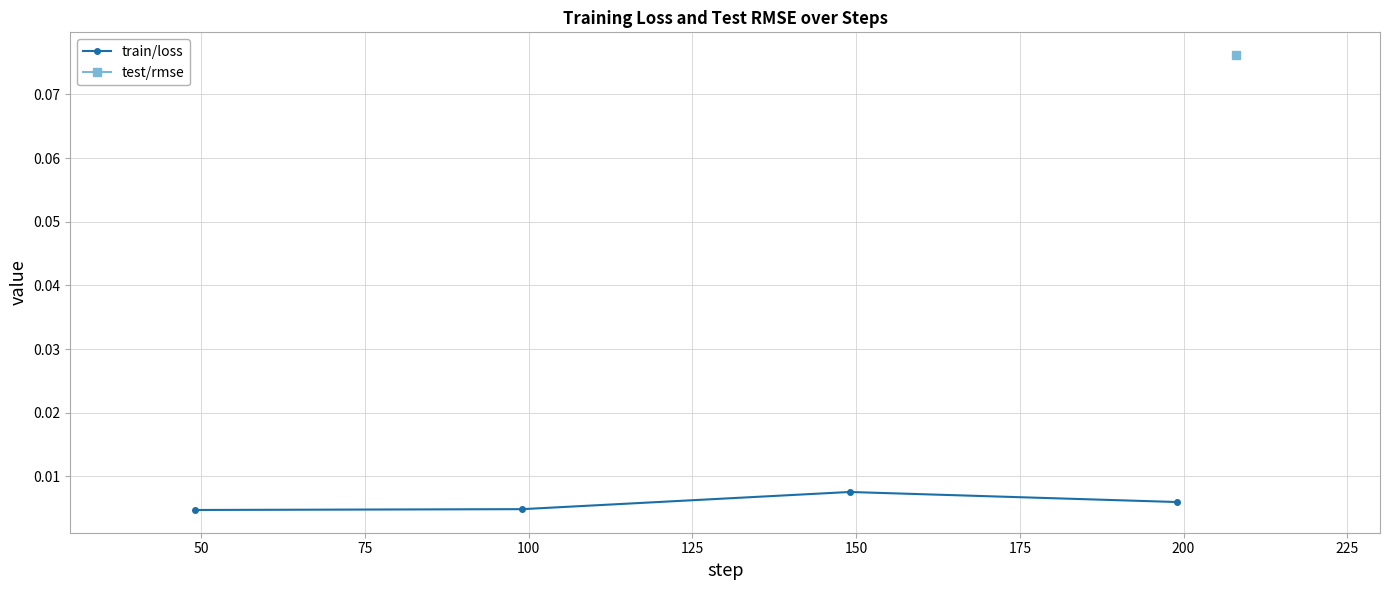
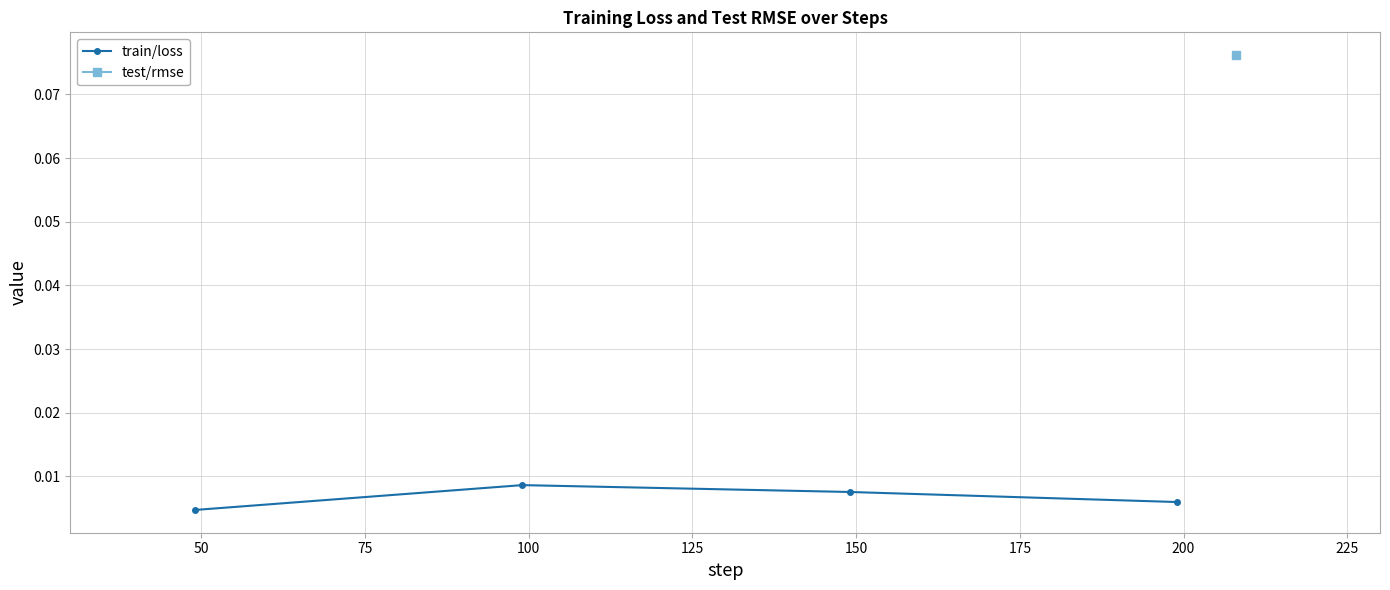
  {
    "train/loss": {
      "50": 0.005,
-     "100": 0.005,
+     "100": 0.009,
      "150": 0.008,
      "200": 0.006
    }
  }
